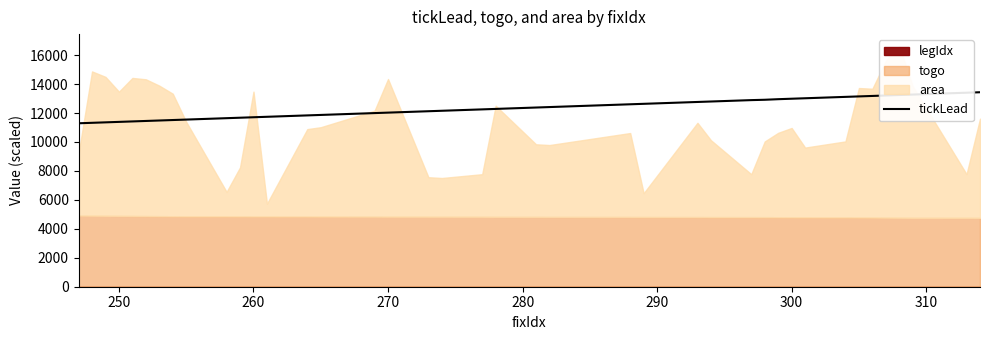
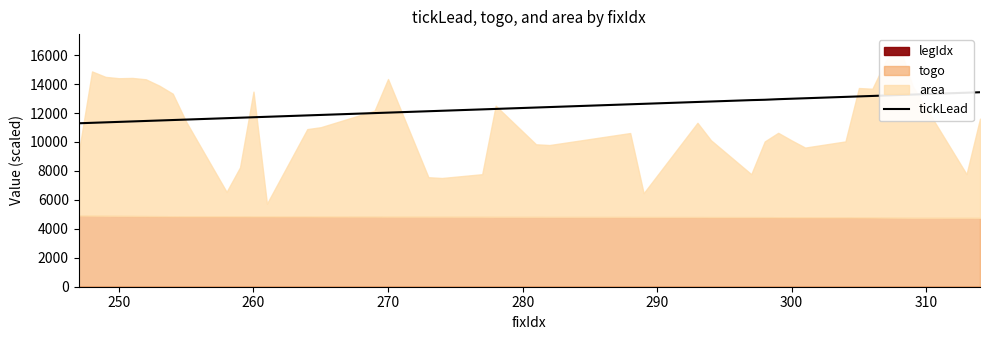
  {
    "tickLead": {
      "250": 11400,
      "260": 11700,
      "270": 12000,
      "300": 13000
    },
    "togo": {
      "250": 4900,
      "260": 4900,
      "270": 4800,
      "300": 4800
    },
    "area": {
-     "250": 8600,
+     "250": 9500,
      "260": 8600,
      "270": 9500,
-     "300": 6200
+     "300": 5300
    }
  }
